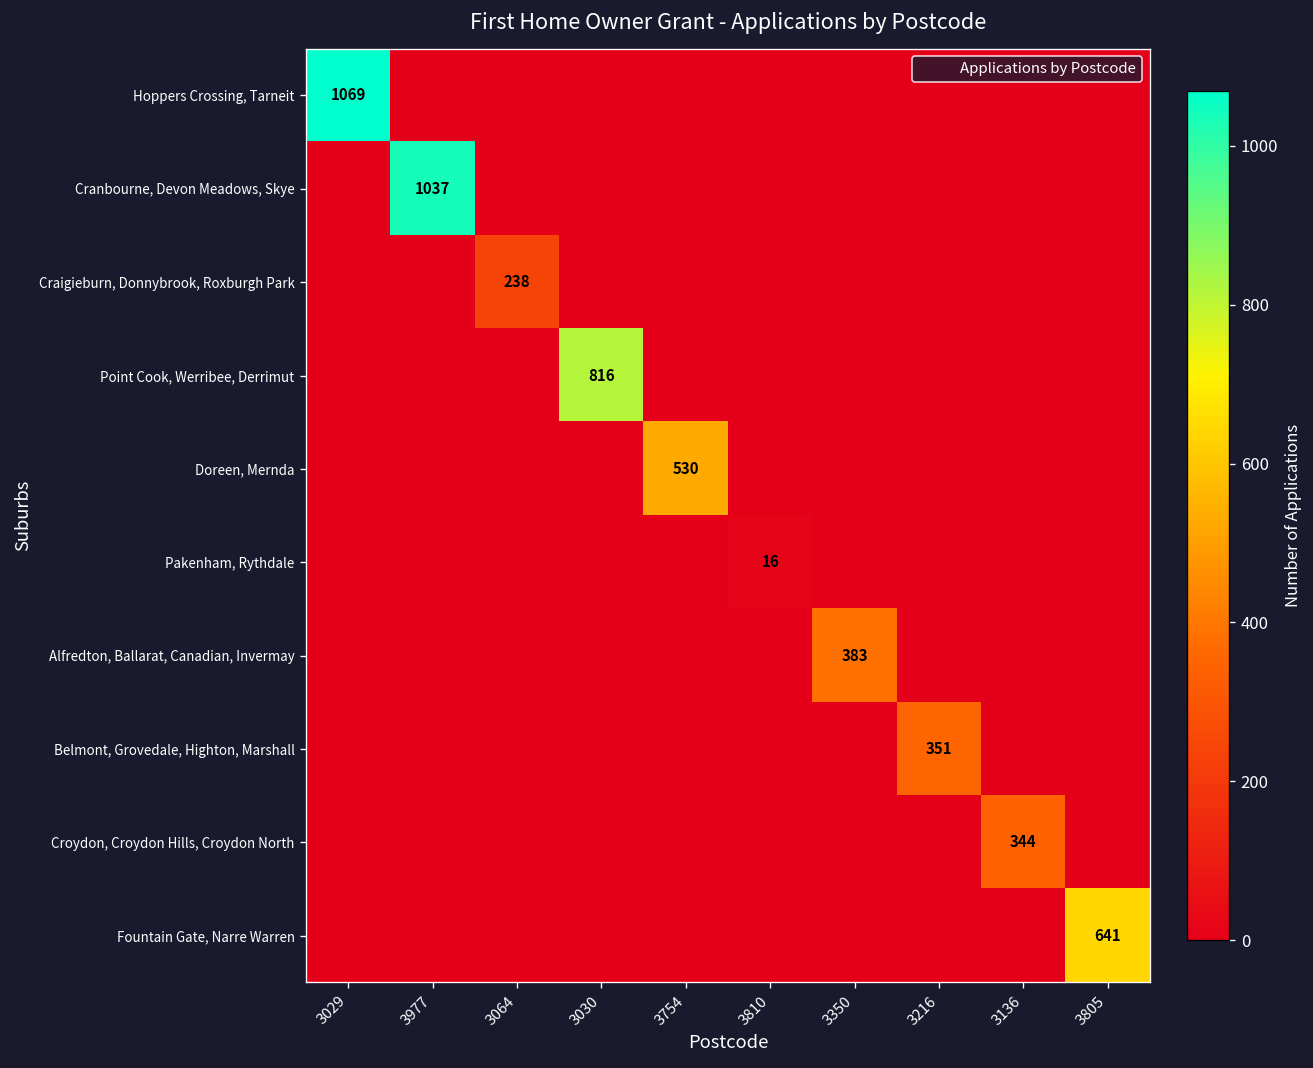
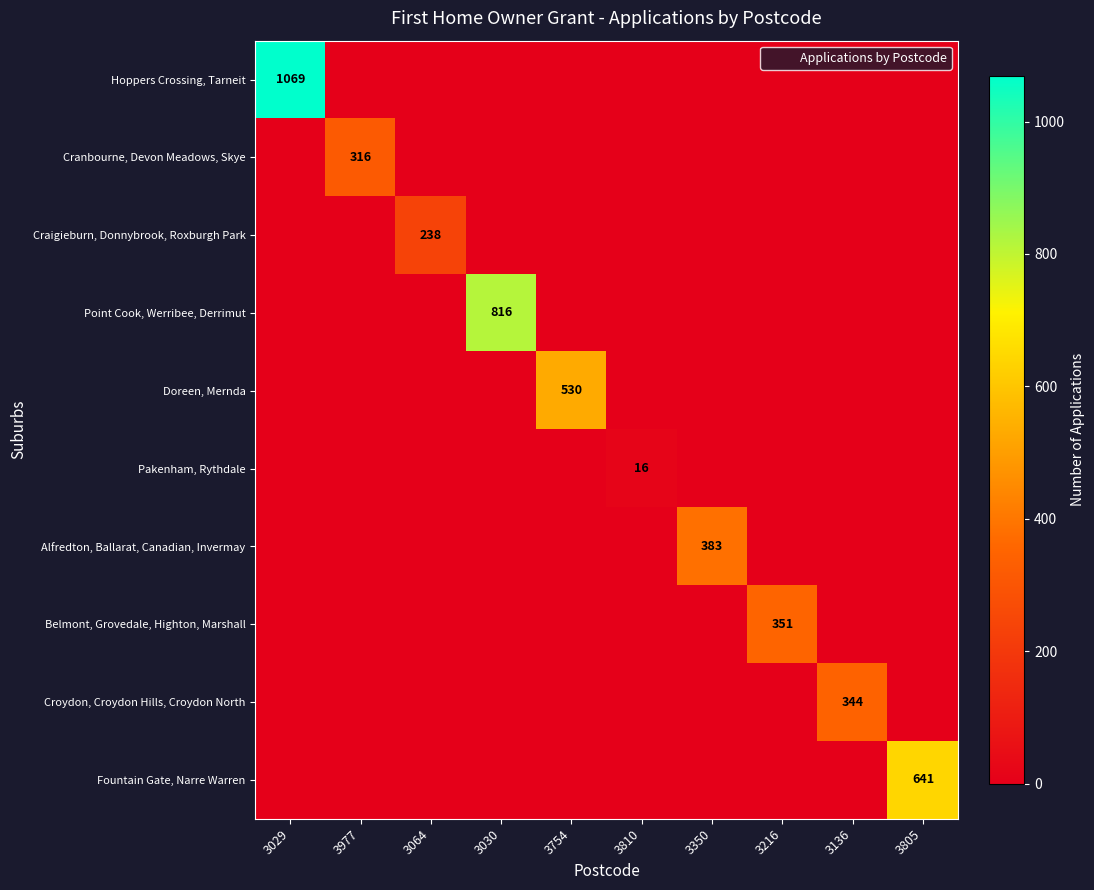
  {
    "Hoppers Crossing, Tarneit": {
      "3029": 1069
    },
    "Cranbourne, Devon Meadows, Skye": {
-     "3977": 1037
+     "3977": 316
    },
    "Craigieburn, Donnybrook, Roxburgh Park": {
      "3064": 238
    },
    "Point Cook, Werribee, Derrimut": {
      "3030": 816
    },
    "Doreen, Mernda": {
      "3754": 530
    },
    "Pakenham, Rythdale": {
      "3810": 16
    },
    "Alfredton, Ballarat, Canadian, Invermay": {
      "3350": 383
    },
    "Belmont, Grovedale, Highton, Marshall": {
      "3216": 351
    },
    "Croydon, Croydon Hills, Croydon North": {
      "3136": 344
    },
    "Fountain Gate, Narre Warren": {
      "3805": 641
    }
  }
